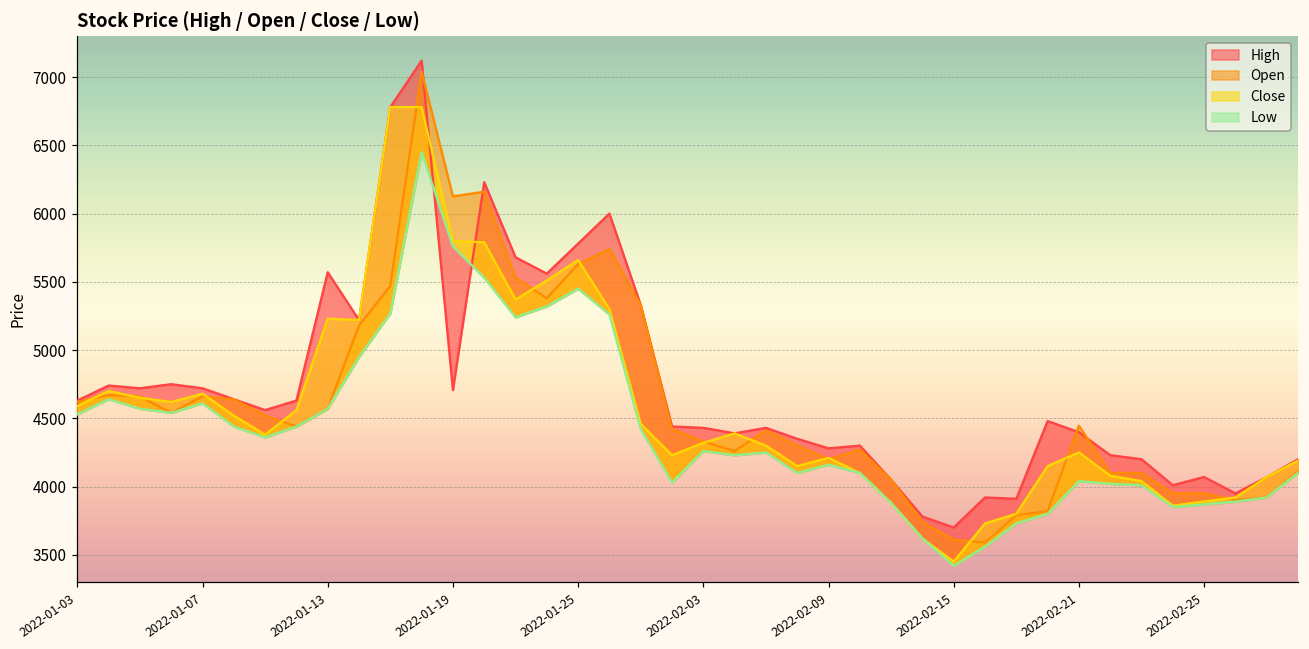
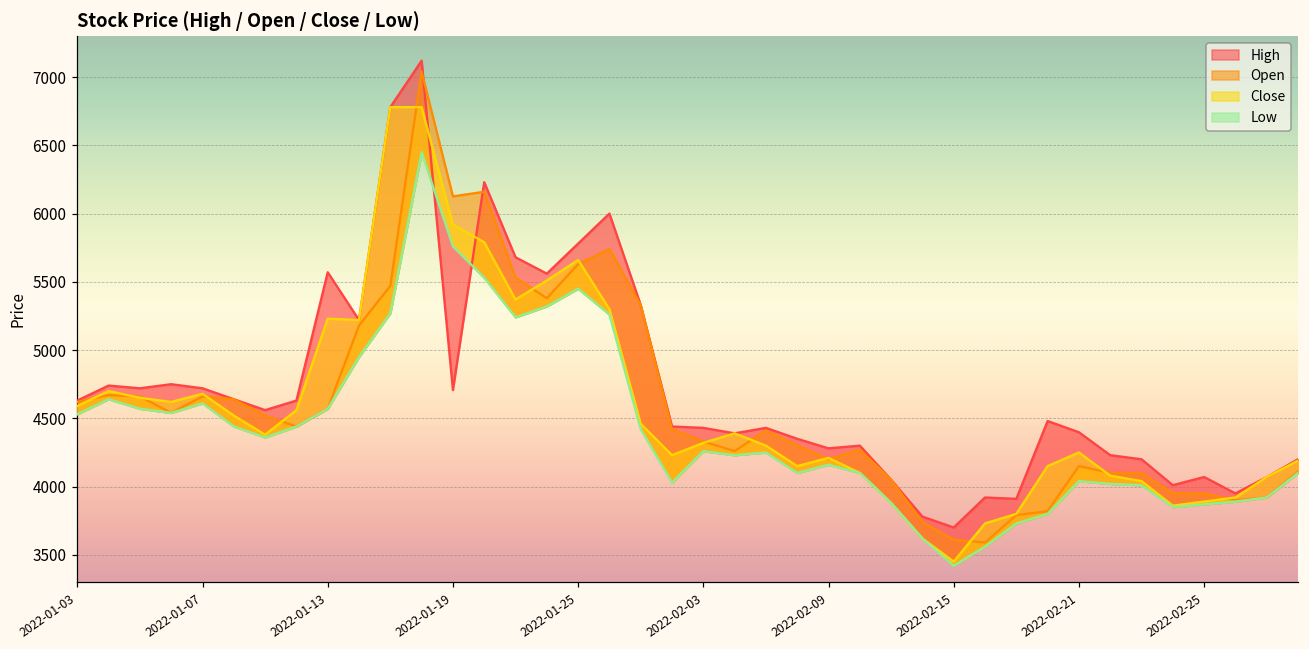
  {
    "Open": {
      "2022-01-19": 6130,
      "2022-01-25": 5630,
      "2022-02-15": 3610,
-     "2022-02-21": 4450,
+     "2022-02-21": 4150,
      "2022-02-25": 3950
    },
    "Close": {
      "2022-01-03": 4590,
      "2022-01-13": 5230,
-     "2022-01-19": 5800,
+     "2022-01-19": 5920,
      "2022-01-25": 5660,
      "2022-02-15": 3450,
      "2022-02-21": 4250
    },
    "Low": {
      "2022-01-03": 4530,
      "2022-01-07": 4610,
      "2022-01-25": 5450,
      "2022-02-03": 4260,
      "2022-02-09": 4160,
      "2022-02-15": 3420,
      "2022-02-21": 4040
    }
  }
